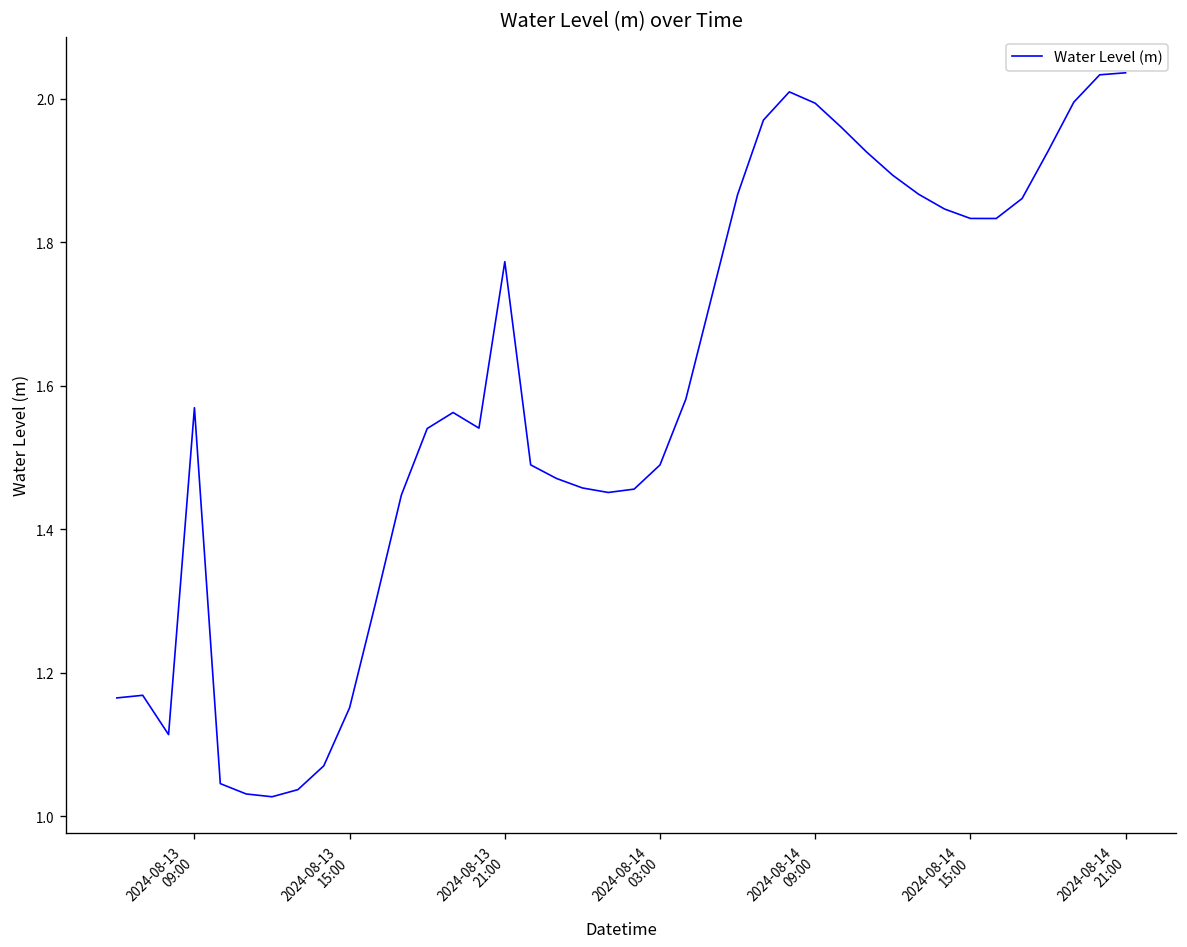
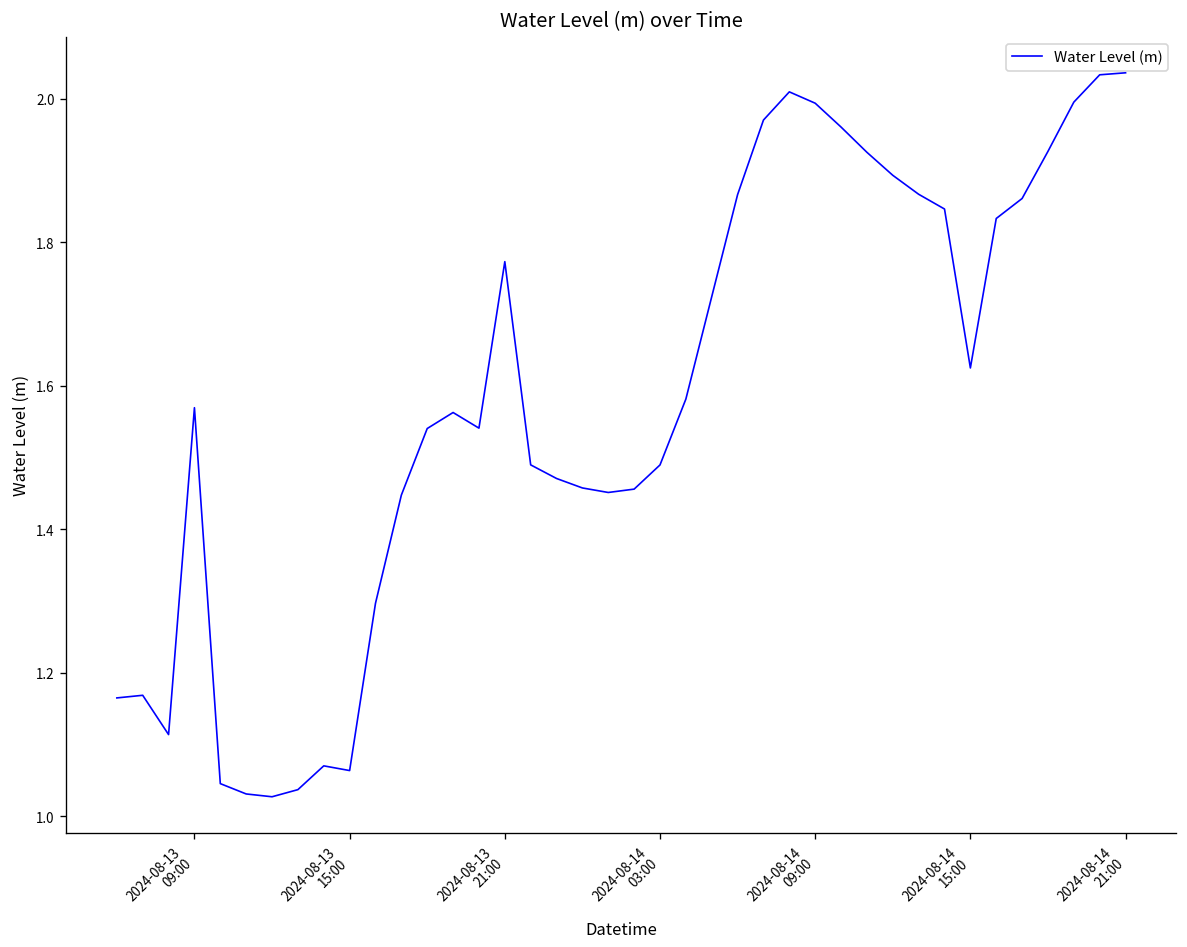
  {
    "2024-08-13 09:00": 1.57,
-   "2024-08-13 15:00": 1.15,
+   "2024-08-13 15:00": 1.06,
    "2024-08-13 21:00": 1.77,
    "2024-08-14 03:00": 1.49,
    "2024-08-14 09:00": 1.99,
-   "2024-08-14 15:00": 1.83,
+   "2024-08-14 15:00": 1.62,
    "2024-08-14 21:00": 2.04
  }
